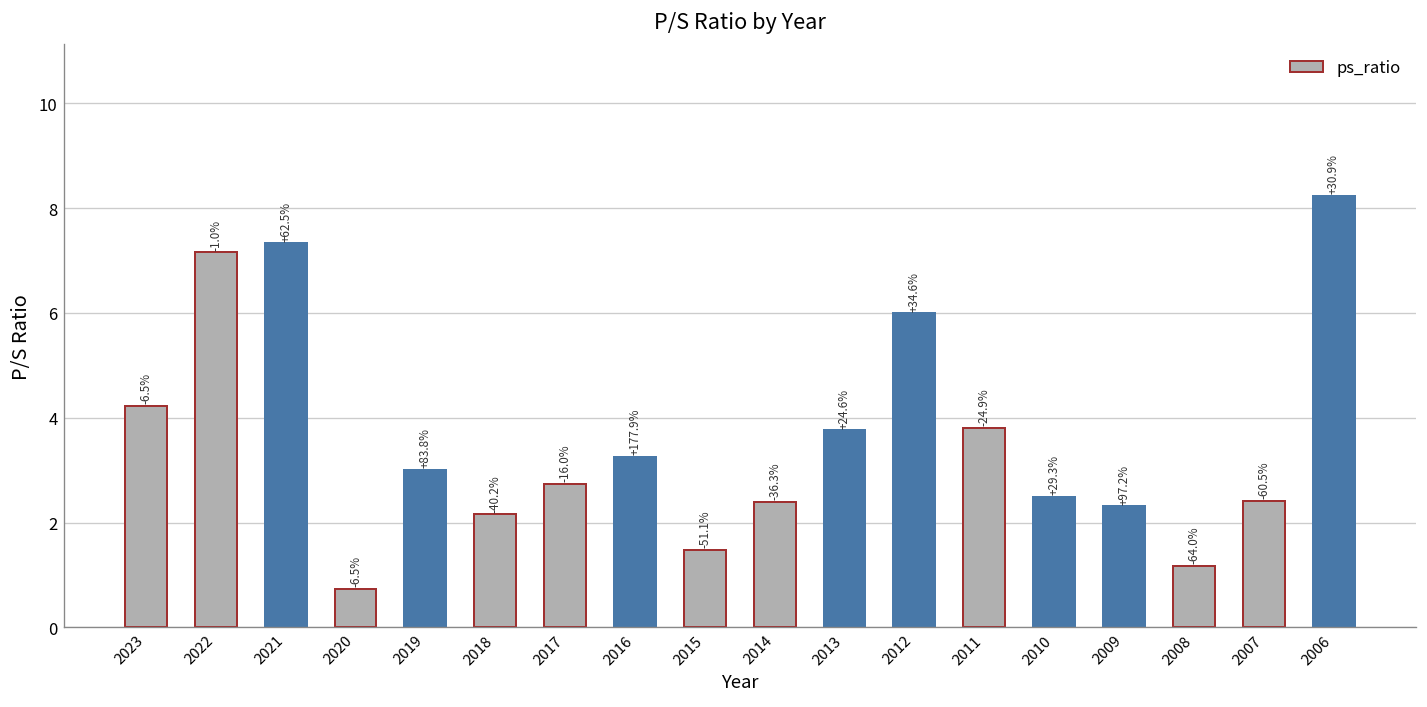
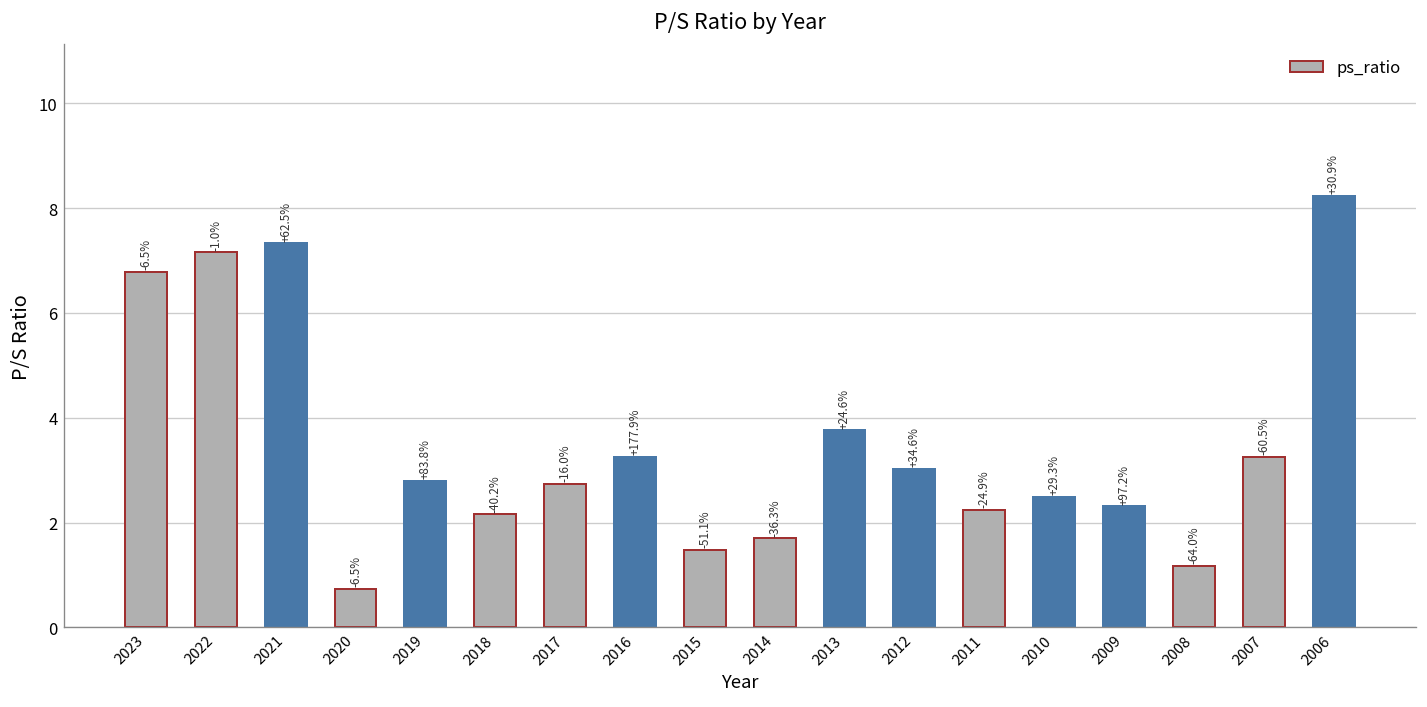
  {
-   "2023": 4.2,
-   "2019": 3.0,
-   "2014": 2.4,
-   "2012": 6.0,
-   "2011": 3.8,
-   "2007": 2.4
+   "2023": 6.8,
+   "2019": 2.8,
+   "2014": 1.7,
+   "2012": 3.0,
+   "2011": 2.2,
+   "2007": 3.3
  }
